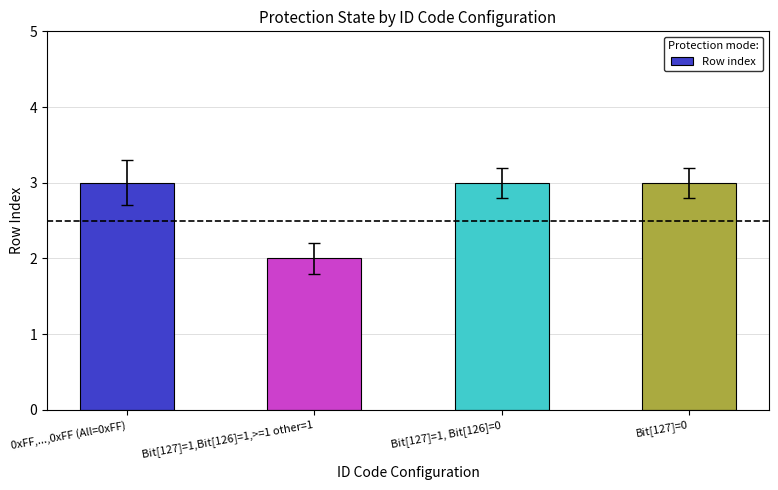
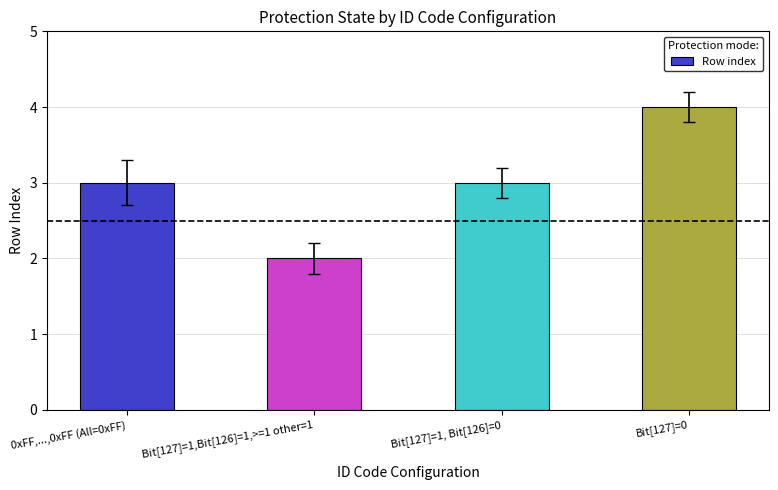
  {
    "Row index": {
      "0xFF,...,0xFF (All=0xFF)": 3,
      "Bit[127]=1,Bit[126]=1,>=1 other=1": 2,
      "Bit[127]=1, Bit[126]=0": 3,
-     "Bit[127]=0": 3
+     "Bit[127]=0": 4
    }
  }
